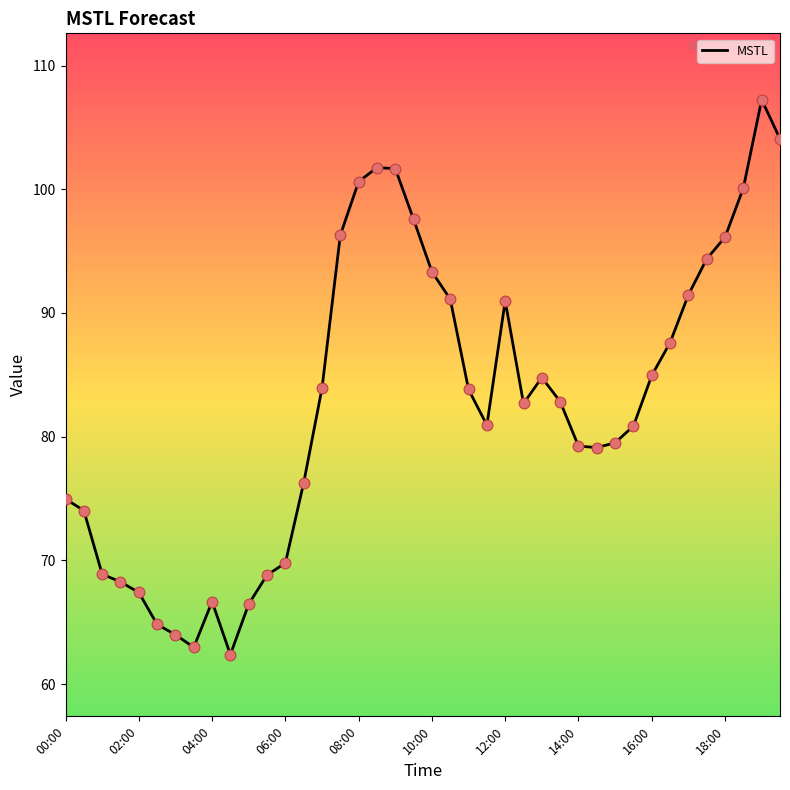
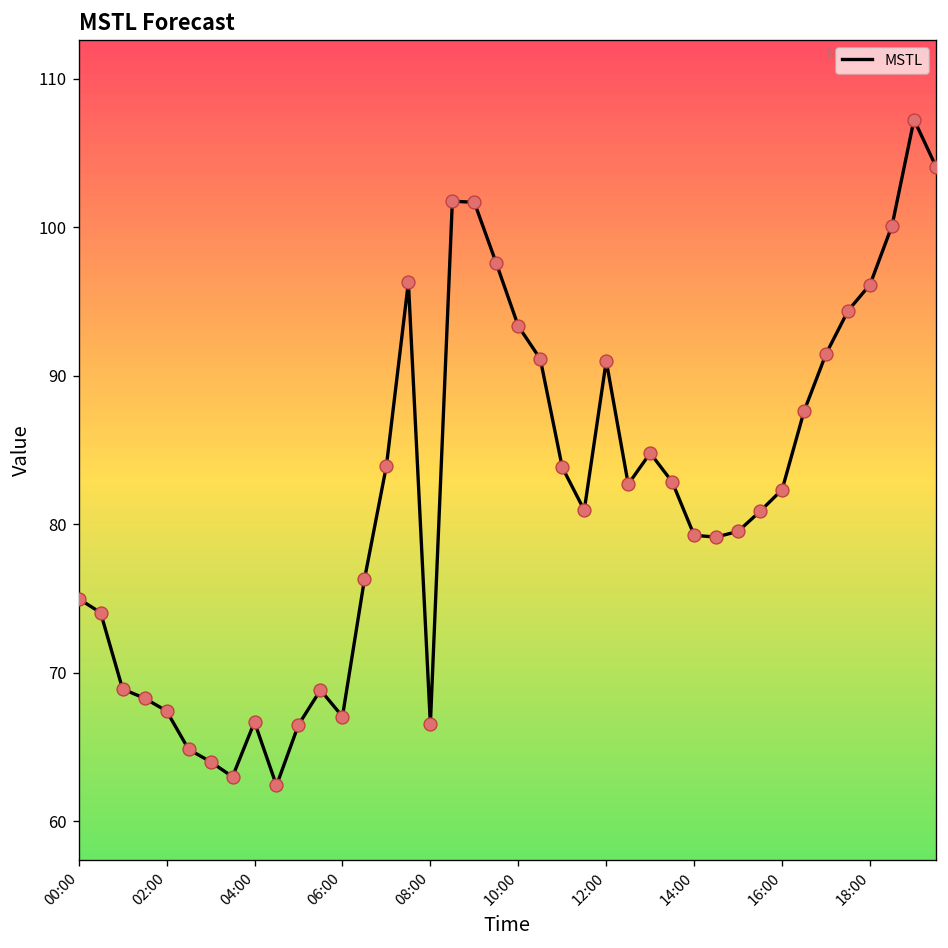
  {
    "00:00": 75.0,
    "02:00": 67.4,
    "04:00": 66.7,
-   "06:00": 69.8,
-   "08:00": 100.6,
+   "06:00": 67.0,
+   "08:00": 66.5,
    "10:00": 93.3,
    "12:00": 91.0,
    "14:00": 79.2,
-   "16:00": 85.0,
+   "16:00": 82.3,
    "18:00": 96.1
  }
